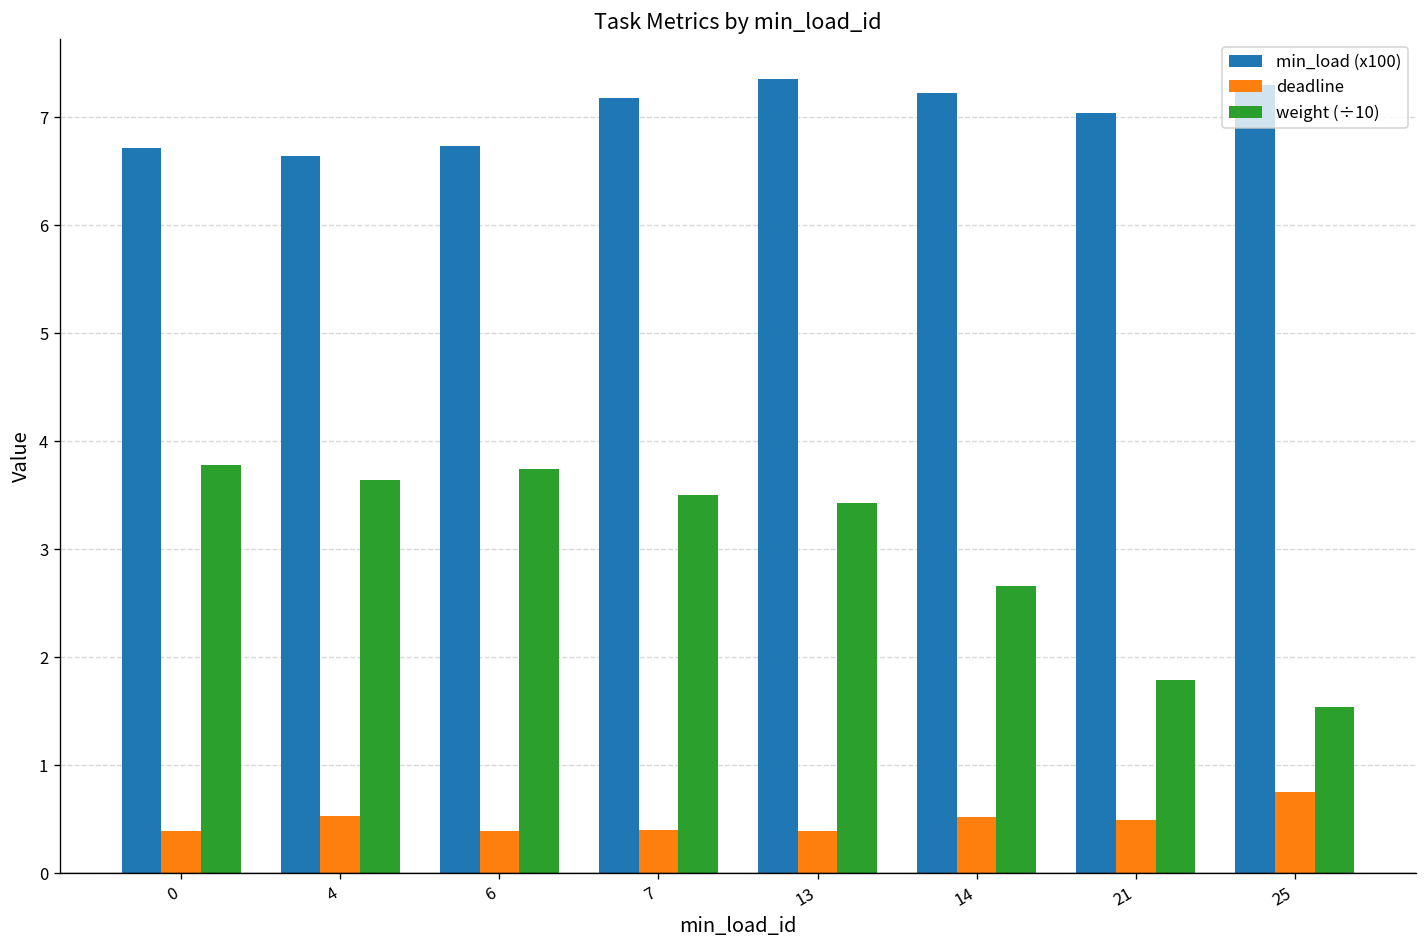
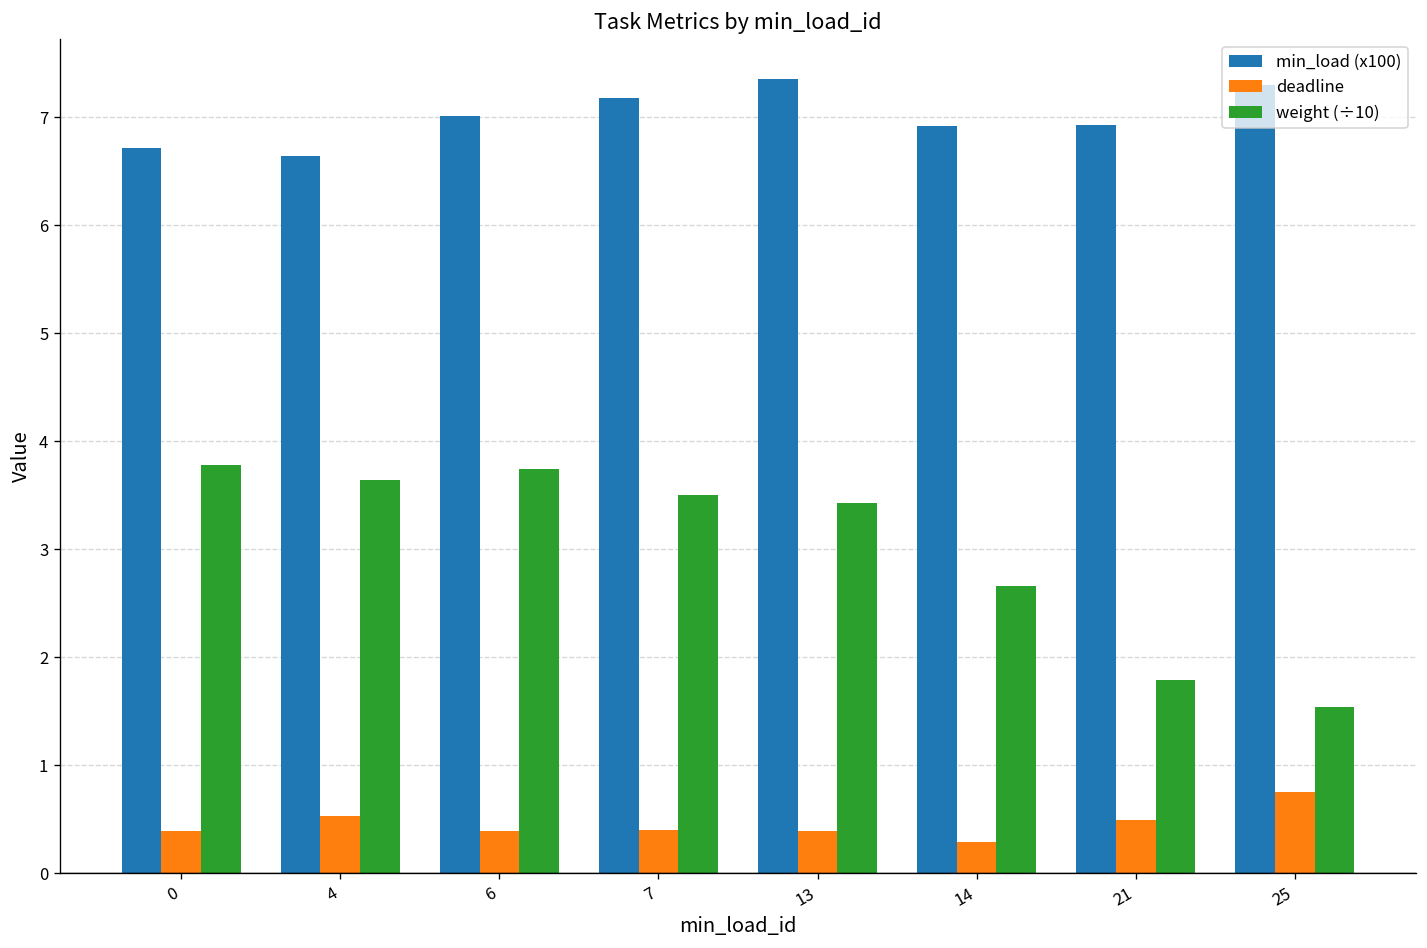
  {
    "min_load (x100)": {
      "0": 6.7,
      "4": 6.6,
-     "6": 6.7,
+     "6": 7.0,
      "7": 7.2,
      "13": 7.4,
-     "14": 7.2,
-     "21": 7.0
+     "14": 6.9,
+     "21": 6.9
    },
    "deadline": {
      "0": 0.4,
      "4": 0.5,
      "6": 0.4,
      "7": 0.4,
      "13": 0.4,
-     "14": 0.5,
+     "14": 0.3,
      "21": 0.5,
      "25": 0.7
    },
    "weight (÷10)": {
      "0": 3.8,
      "4": 3.6,
      "6": 3.7,
      "7": 3.5,
      "13": 3.4,
      "14": 2.7,
      "21": 1.8,
      "25": 1.5
    }
  }
